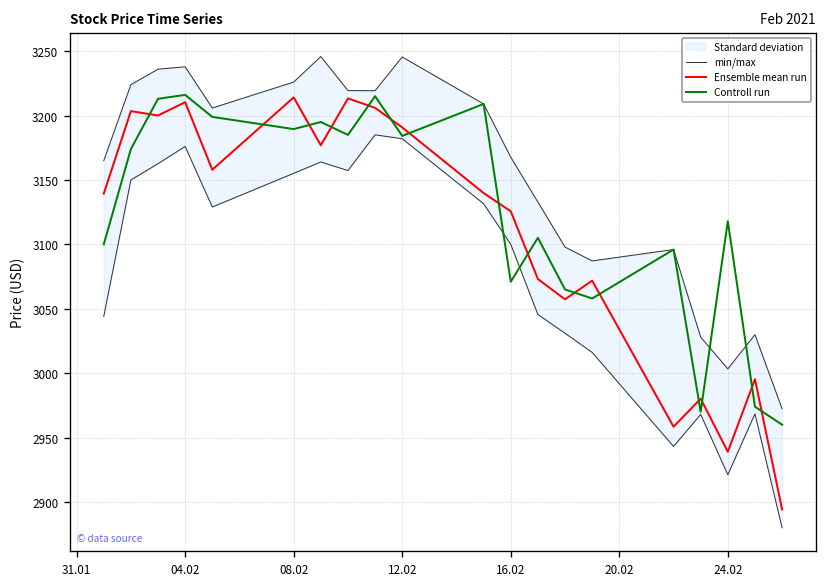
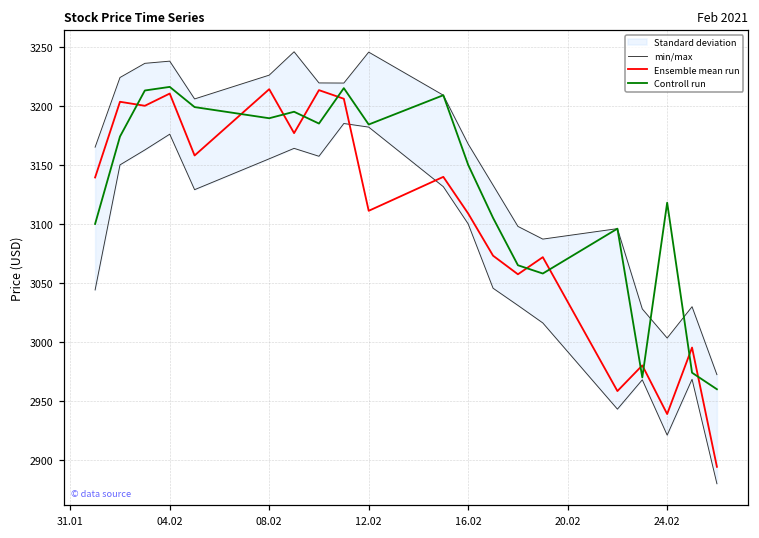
  {
    "Standard deviation": {
      "04.02": 3238,
      "08.02": 3226,
      "12.02": 3246,
      "16.02": 3168,
      "24.02": 3003
    },
    "Ensemble mean run": {
      "04.02": 3210,
      "08.02": 3214,
-     "12.02": 3191,
-     "16.02": 3126,
+     "12.02": 3111,
+     "16.02": 3109,
      "24.02": 2939
    },
    "Controll run": {
      "04.02": 3216,
      "08.02": 3190,
-     "16.02": 3071,
+     "16.02": 3150,
      "24.02": 3118
    }
  }
